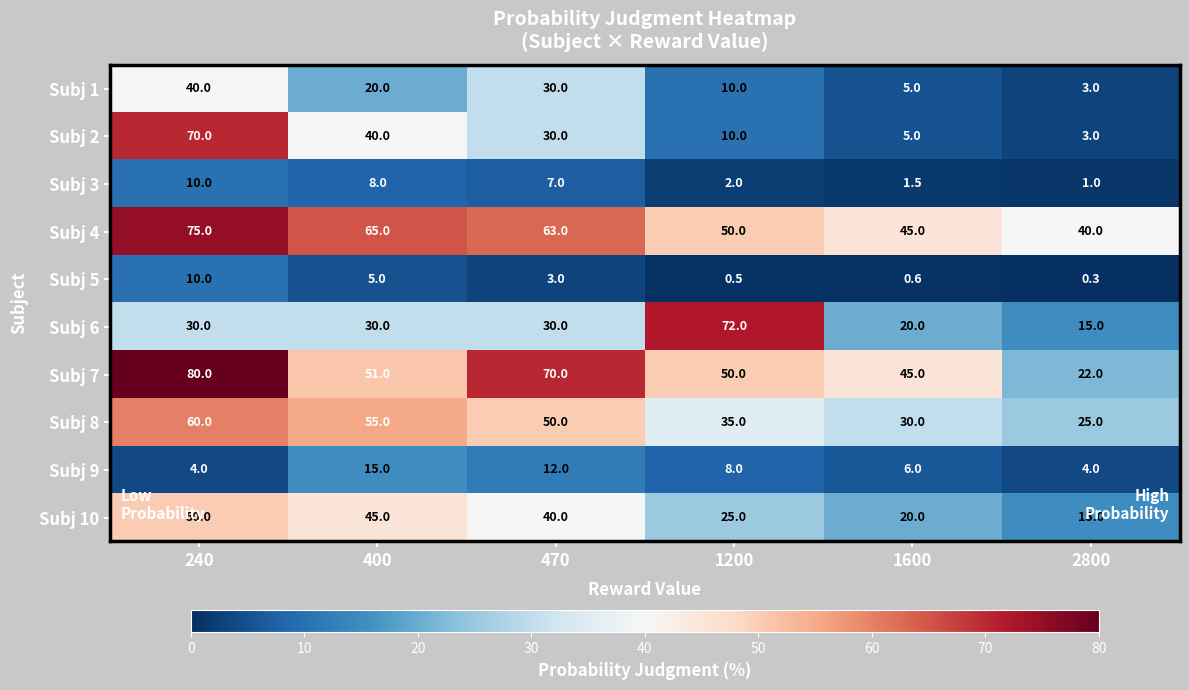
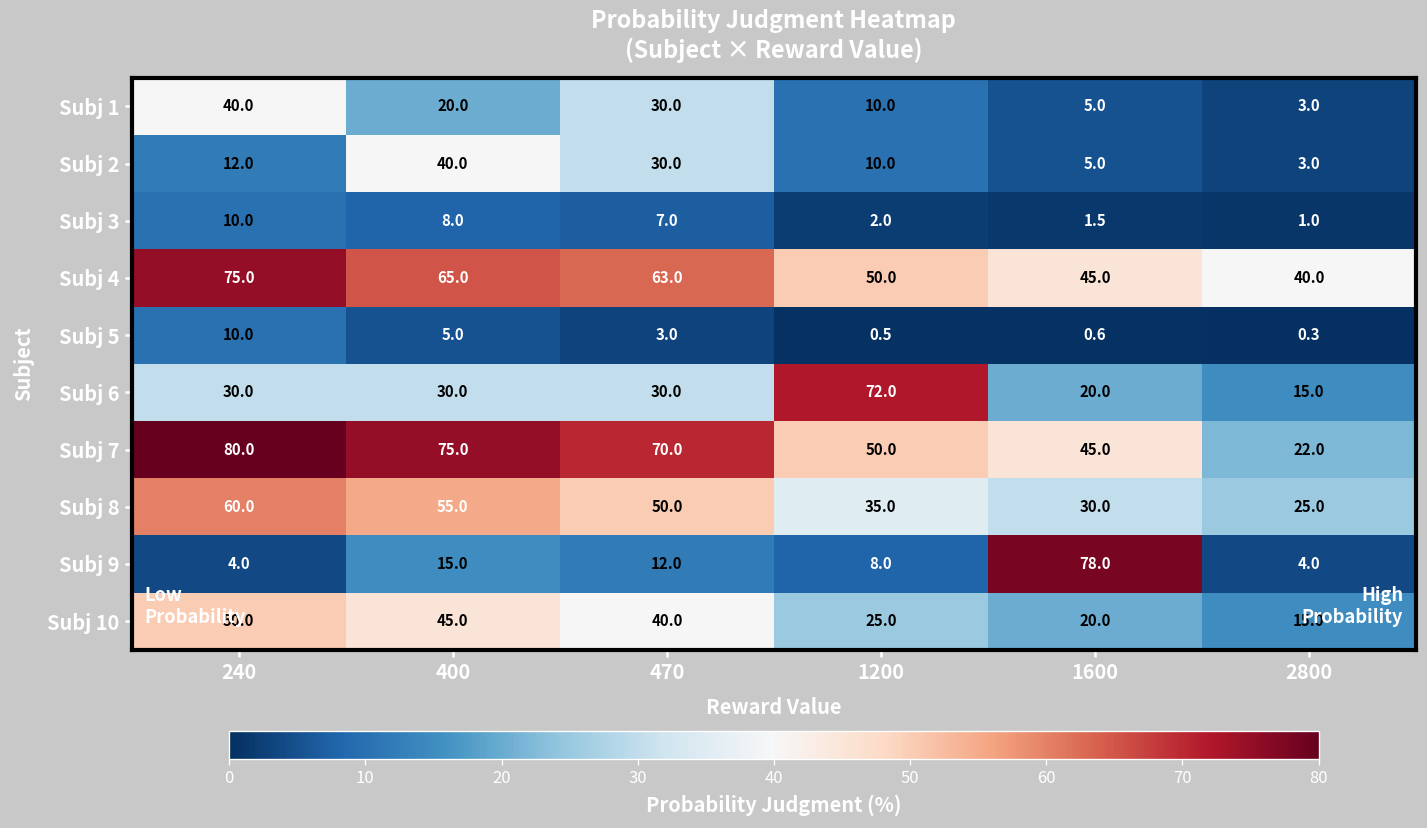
  {
    "Subj 1": {
      "240": 40.0,
      "400": 20.0,
      "470": 30.0,
      "1200": 10.0,
      "1600": 5.0,
      "2800": 3.0
    },
    "Subj 2": {
-     "240": 70.0,
+     "240": 12.0,
      "400": 40.0,
      "470": 30.0,
      "1200": 10.0,
      "1600": 5.0,
      "2800": 3.0
    },
    "Subj 3": {
      "240": 10.0,
      "400": 8.0,
      "470": 7.0,
      "1200": 2.0,
      "1600": 1.5,
      "2800": 1.0
    },
    "Subj 4": {
      "240": 75.0,
      "400": 65.0,
      "470": 63.0,
      "1200": 50.0,
      "1600": 45.0,
      "2800": 40.0
    },
    "Subj 5": {
      "240": 10.0,
      "400": 5.0,
      "470": 3.0,
      "1200": 0.5,
      "1600": 0.6,
      "2800": 0.3
    },
    "Subj 6": {
      "240": 30.0,
      "400": 30.0,
      "470": 30.0,
      "1200": 72.0,
      "1600": 20.0,
      "2800": 15.0
    },
    "Subj 7": {
      "240": 80.0,
-     "400": 51.0,
+     "400": 75.0,
      "470": 70.0,
      "1200": 50.0,
      "1600": 45.0,
      "2800": 22.0
    },
    "Subj 8": {
      "240": 60.0,
      "400": 55.0,
      "470": 50.0,
      "1200": 35.0,
      "1600": 30.0,
      "2800": 25.0
    },
    "Subj 9": {
      "240": 4.0,
      "400": 15.0,
      "470": 12.0,
      "1200": 8.0,
-     "1600": 6.0,
+     "1600": 78.0,
      "2800": 4.0
    },
    "Subj 10": {
      "400": 45.0,
      "470": 40.0,
      "1200": 25.0,
      "1600": 20.0
    }
  }
